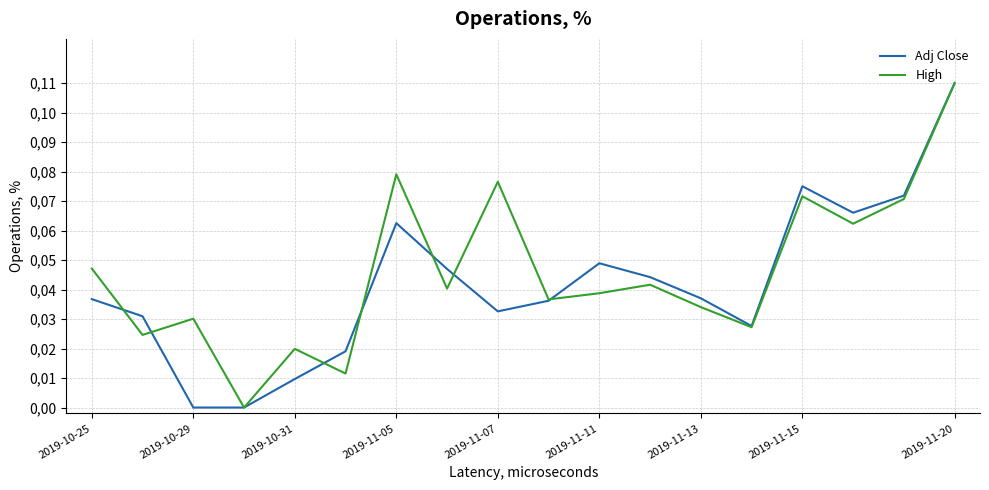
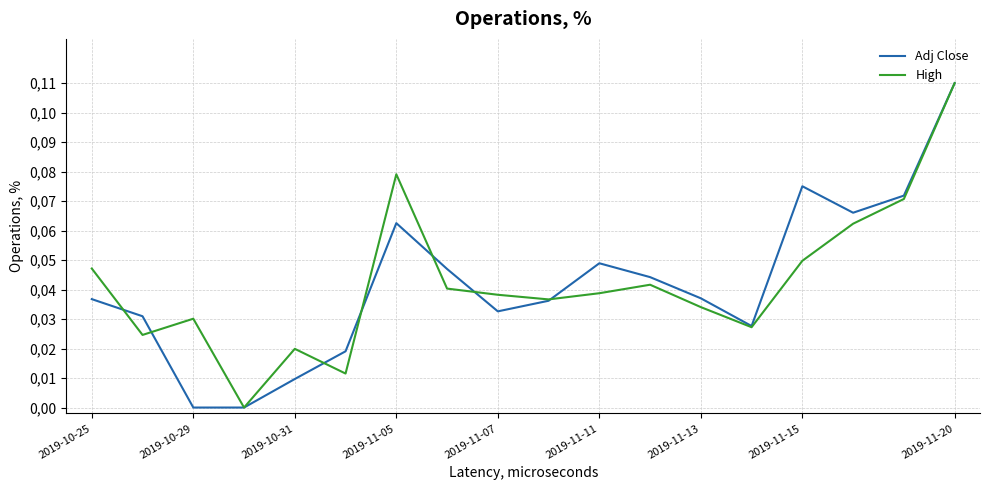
  {
    "Adj Close": {
      "2019-10-25": 3.7,
      "2019-10-29": 0.0,
      "2019-10-31": 1.0,
      "2019-11-05": 6.3,
      "2019-11-07": 3.3,
      "2019-11-11": 4.9,
      "2019-11-13": 3.7,
      "2019-11-15": 7.5
    },
    "High": {
      "2019-10-25": 4.7,
      "2019-10-29": 3.0,
      "2019-10-31": 2.0,
      "2019-11-05": 7.9,
-     "2019-11-07": 7.7,
+     "2019-11-07": 3.8,
      "2019-11-11": 3.9,
      "2019-11-13": 3.4,
-     "2019-11-15": 7.2
+     "2019-11-15": 5.0
    }
  }
